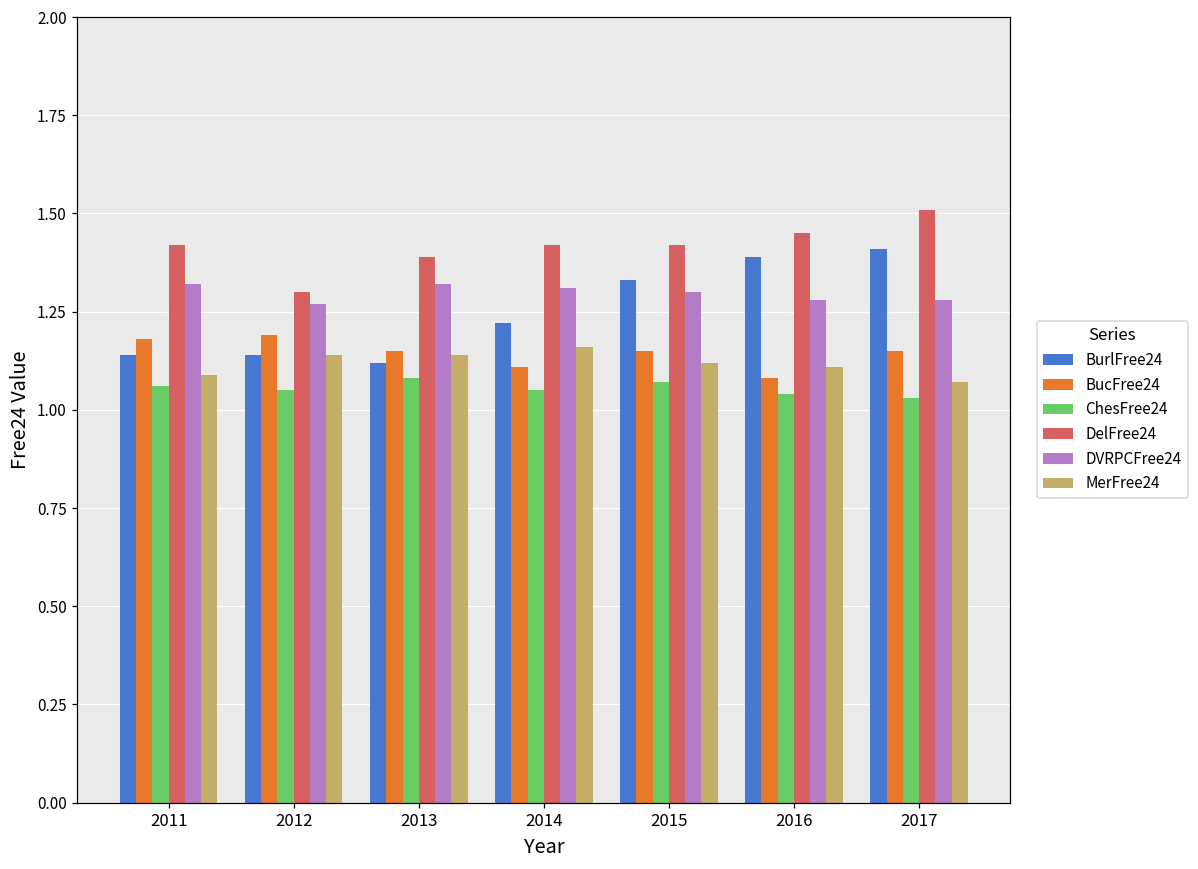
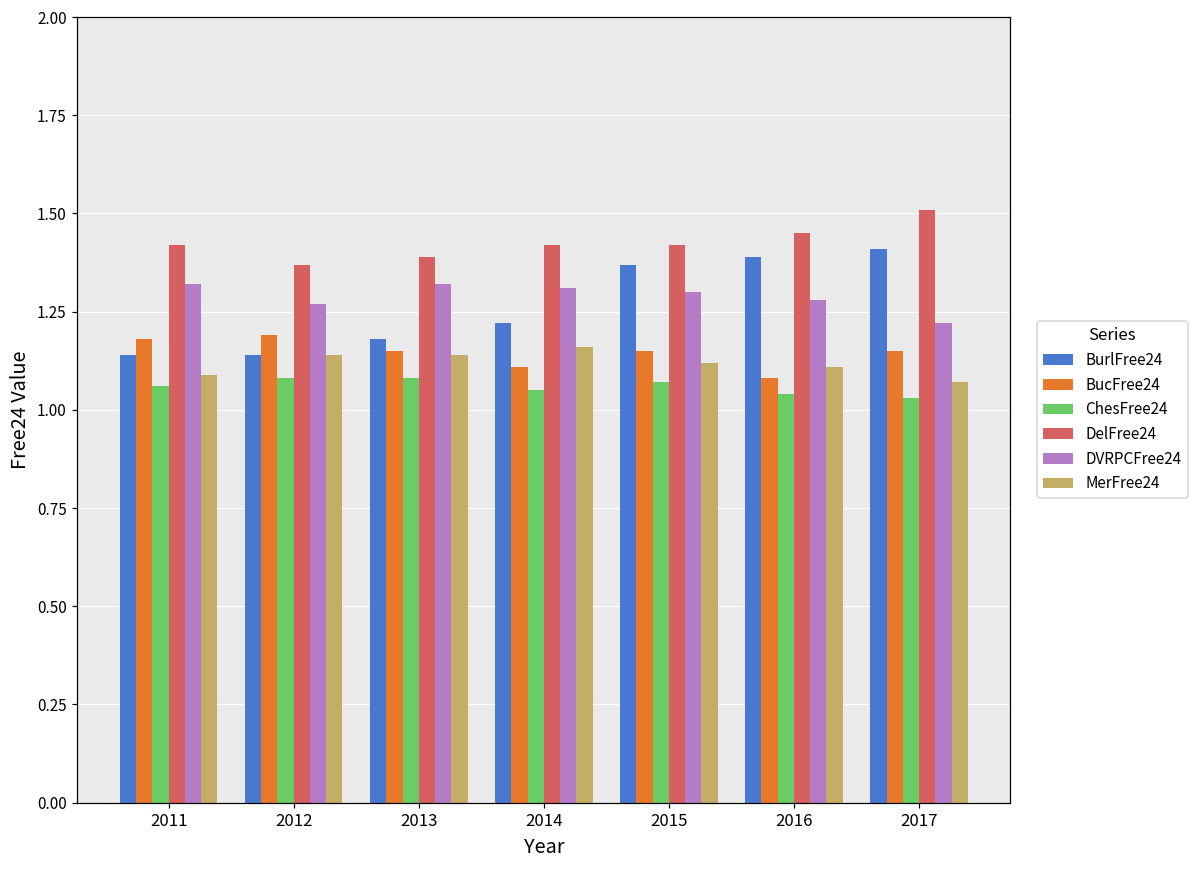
  {
    "BurlFree24": {
      "2011": 1.14,
      "2012": 1.14,
-     "2013": 1.12,
+     "2013": 1.18,
      "2014": 1.22,
-     "2015": 1.33,
+     "2015": 1.37,
      "2016": 1.39,
      "2017": 1.41
    },
    "BucFree24": {
      "2011": 1.18,
      "2012": 1.19,
      "2013": 1.15,
      "2014": 1.11,
      "2015": 1.15,
      "2016": 1.08,
      "2017": 1.15
    },
    "ChesFree24": {
      "2011": 1.06,
-     "2012": 1.05,
+     "2012": 1.08,
      "2013": 1.08,
      "2014": 1.05,
      "2015": 1.07,
      "2016": 1.04,
      "2017": 1.03
    },
    "DelFree24": {
      "2011": 1.42,
-     "2012": 1.30,
+     "2012": 1.37,
      "2013": 1.39,
      "2014": 1.42,
      "2015": 1.42,
      "2016": 1.45,
      "2017": 1.51
    },
    "DVRPCFree24": {
      "2011": 1.32,
      "2012": 1.27,
      "2013": 1.32,
      "2014": 1.31,
      "2015": 1.30,
      "2016": 1.28,
-     "2017": 1.28
+     "2017": 1.22
    },
    "MerFree24": {
      "2011": 1.09,
      "2012": 1.14,
      "2013": 1.14,
      "2014": 1.16,
      "2015": 1.12,
      "2016": 1.11,
      "2017": 1.07
    }
  }
